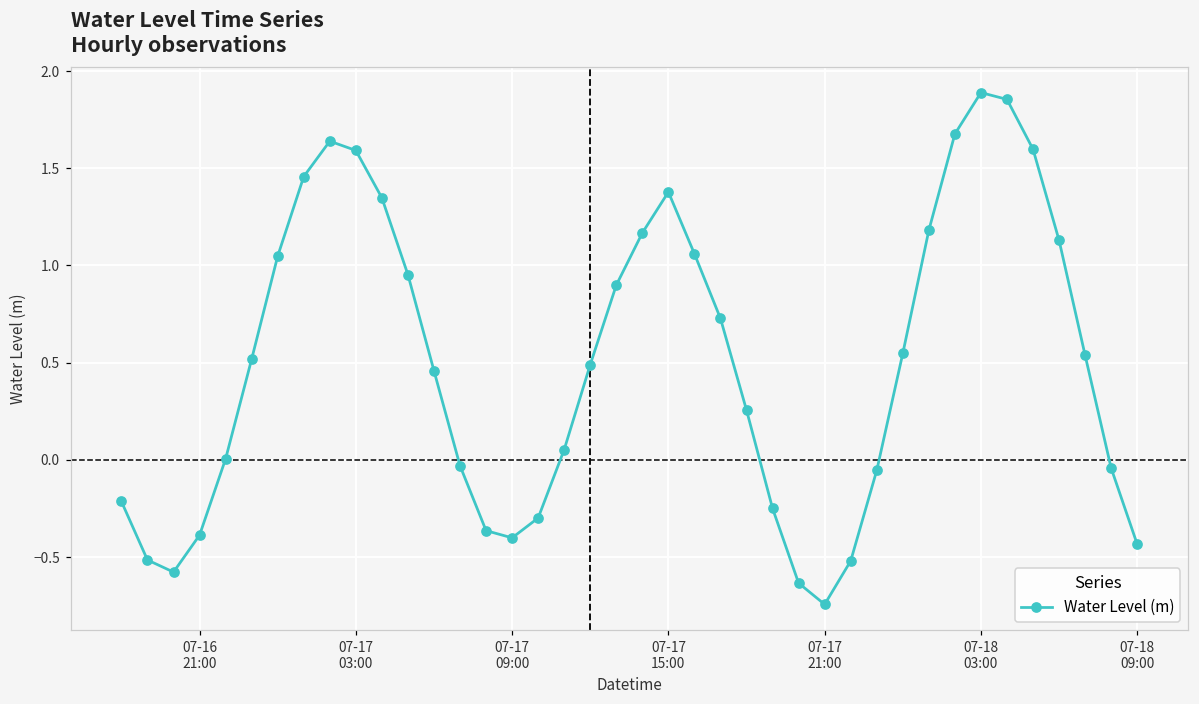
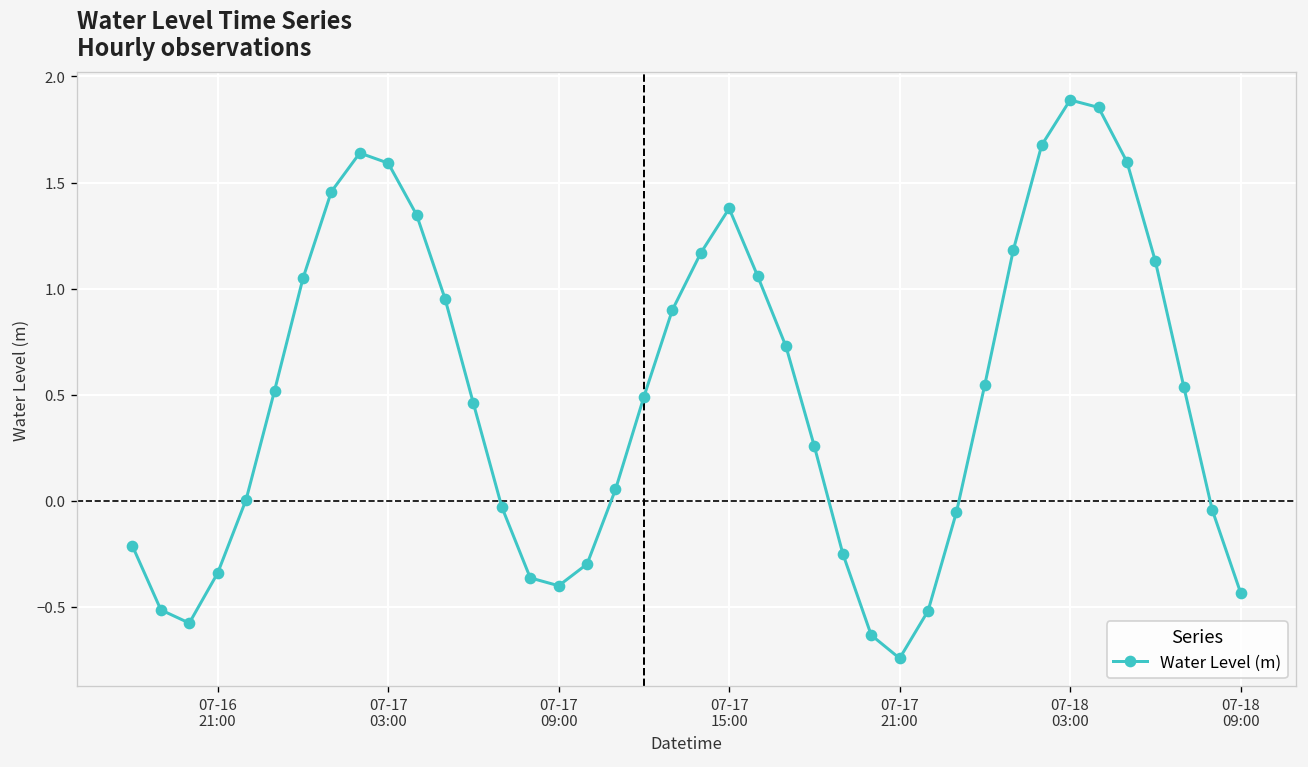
  {
-   "07-16 21:00": -0.39,
+   "07-16 21:00": -0.34,
    "07-17 03:00": 1.59,
    "07-17 09:00": -0.40,
    "07-17 15:00": 1.38,
    "07-17 21:00": -0.74,
    "07-18 03:00": 1.89,
    "07-18 09:00": -0.43
  }
